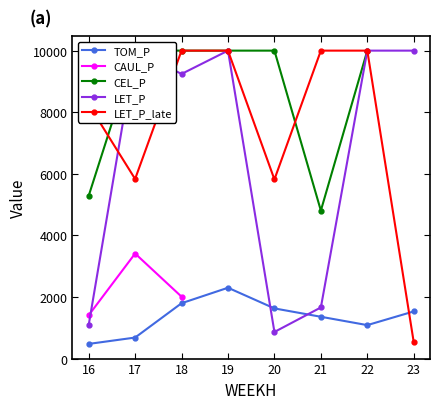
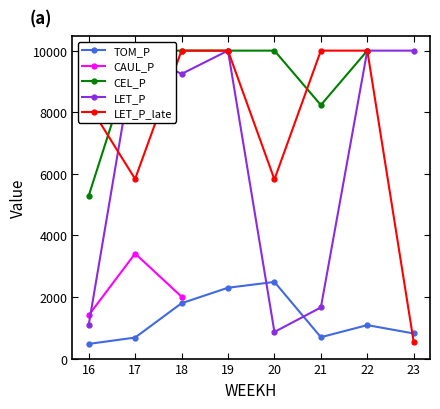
  {
    "TOM_P": {
      "16": 500,
      "17": 700,
      "18": 1800,
      "19": 2300,
-     "20": 1600,
-     "21": 1400,
+     "20": 2500,
+     "21": 700,
      "22": 1100,
-     "23": 1500
+     "23": 800
    },
    "CAUL_P": {
      "16": 1400,
      "17": 3400,
      "18": 2000
    },
    "CEL_P": {
      "16": 5300,
      "20": 10000,
-     "21": 4800
+     "21": 8200
    },
    "LET_P": {
      "16": 1100,
      "18": 9200,
      "20": 900,
      "21": 1700,
      "23": 10000
    },
    "LET_P_late": {
      "17": 5800,
      "20": 5800,
      "21": 10000,
      "23": 500
    }
  }
